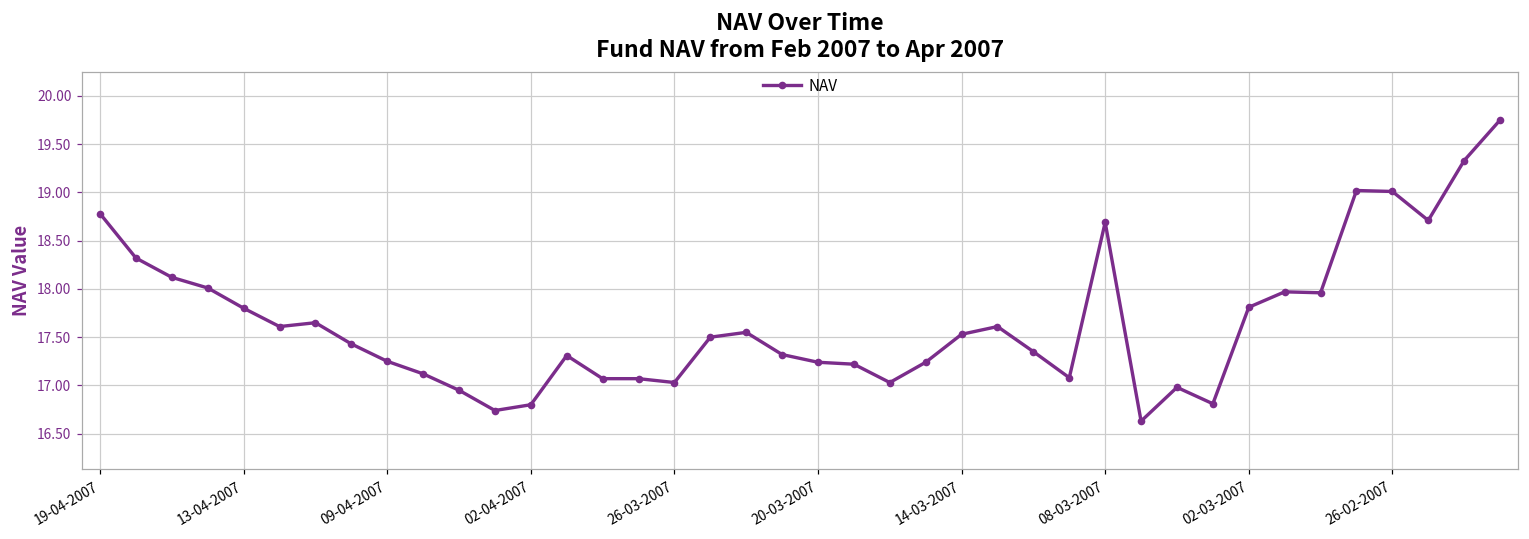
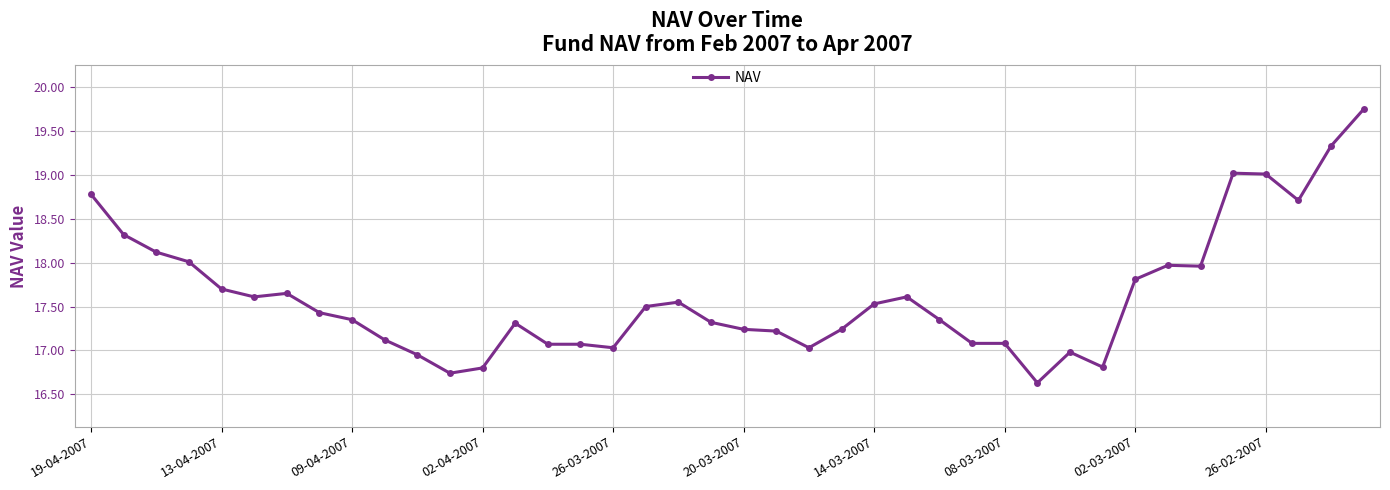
  {
    "19-04-2007": 18.8,
-   "13-04-2007": 17.8,
-   "09-04-2007": 17.3,
+   "13-04-2007": 17.7,
+   "09-04-2007": 17.4,
    "02-04-2007": 16.8,
    "26-03-2007": 17.0,
    "20-03-2007": 17.2,
    "14-03-2007": 17.5,
-   "08-03-2007": 18.7,
+   "08-03-2007": 17.1,
    "02-03-2007": 17.8,
    "26-02-2007": 19.0
  }
